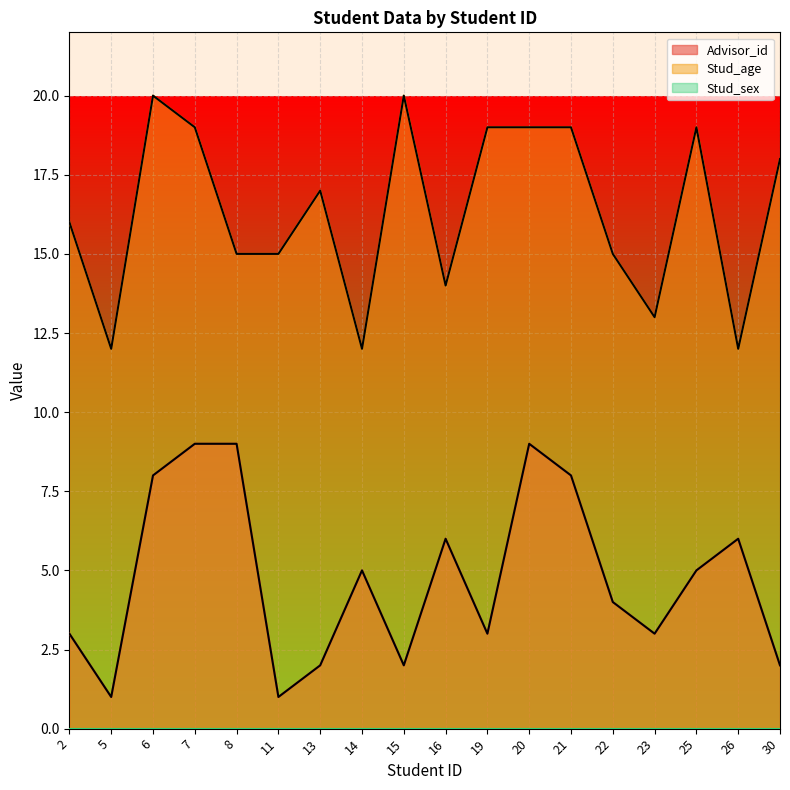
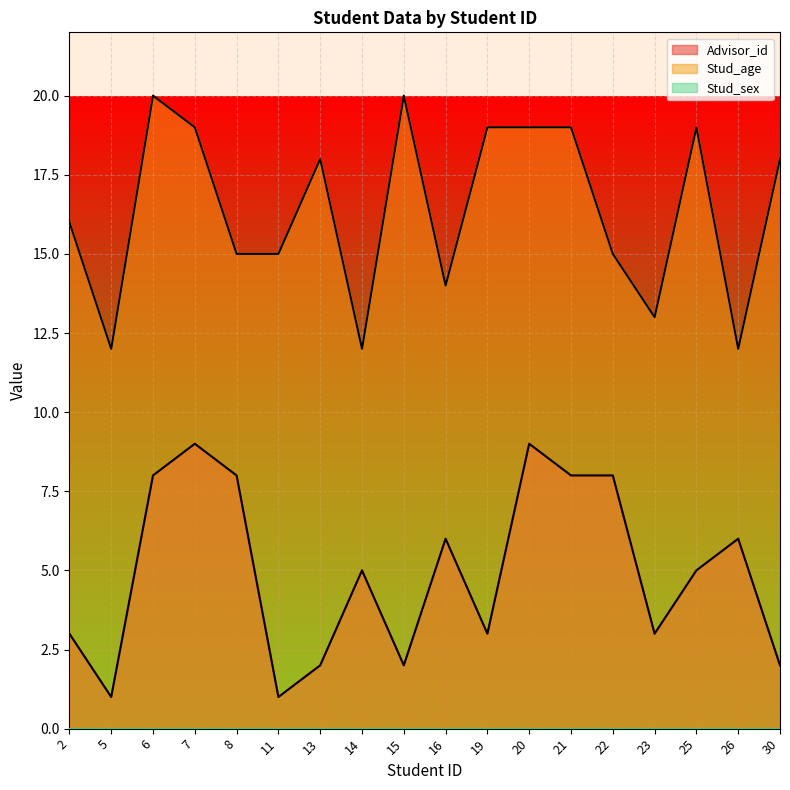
  {
    "Advisor_id": {
      "2": 3,
      "5": 1,
      "6": 8,
      "7": 9,
-     "8": 9,
+     "8": 8,
      "11": 1,
      "13": 2,
      "14": 5,
      "15": 2,
      "16": 6,
      "19": 3,
      "20": 9,
      "21": 8,
-     "22": 4,
+     "22": 8,
      "23": 3,
      "25": 5,
      "26": 6,
      "30": 2
    },
    "Stud_age": {
      "2": 16,
      "5": 12,
      "6": 20,
      "7": 19,
      "8": 15,
      "11": 15,
-     "13": 17,
+     "13": 18,
      "14": 12,
      "15": 20,
      "16": 14,
      "19": 19,
      "20": 19,
      "21": 19,
      "22": 15,
      "23": 13,
      "25": 19,
      "26": 12,
      "30": 18
    },
    "Stud_sex": {
      "2": 0,
      "5": 0,
      "6": 0,
      "7": 0,
      "8": 0,
      "11": 0,
      "13": 0,
      "14": 0,
      "15": 0,
      "16": 0,
      "19": 0,
      "20": 0,
      "21": 0,
      "22": 0,
      "23": 0,
      "25": 0,
      "26": 0,
      "30": 0
    }
  }
